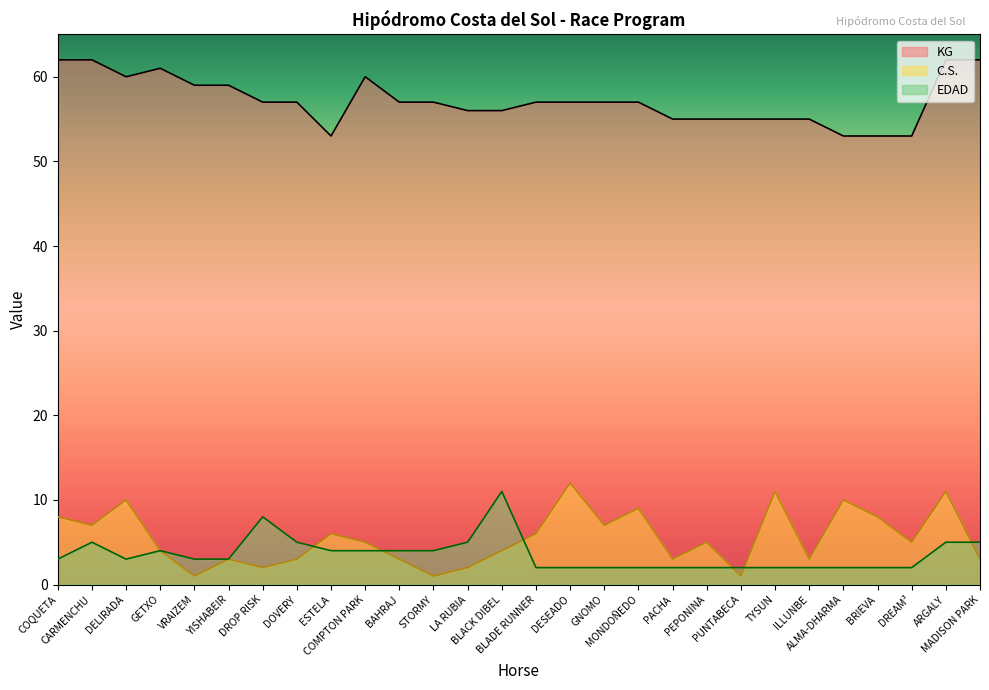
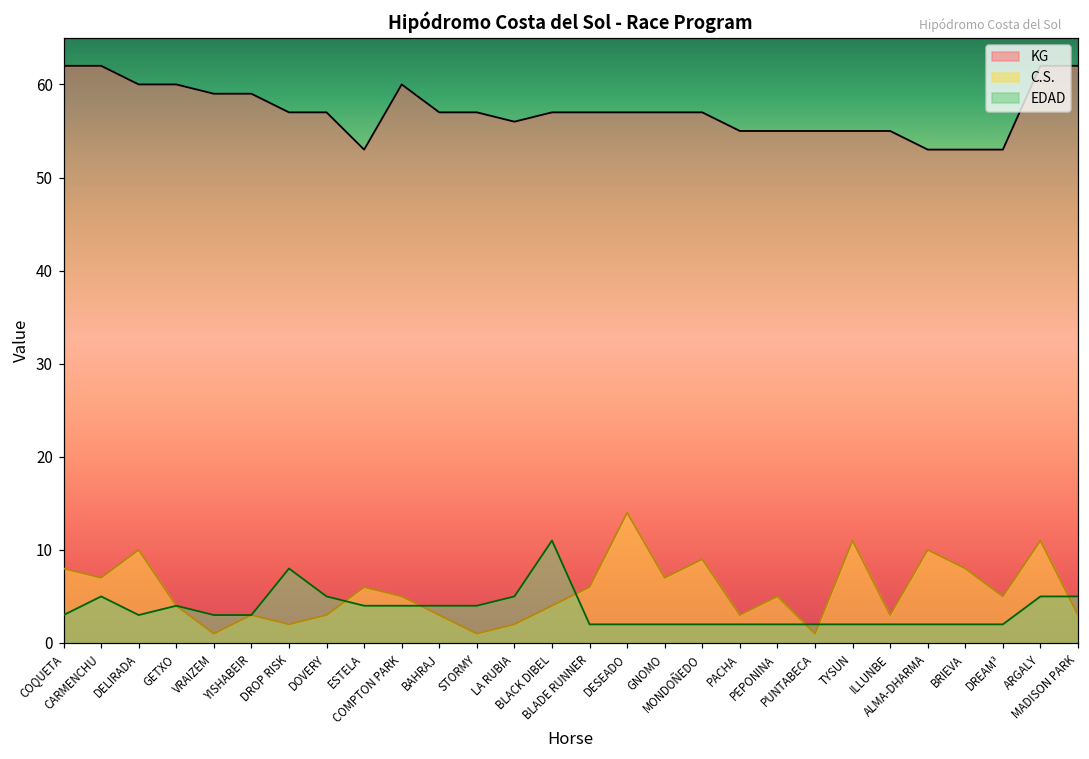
  {
    "KG": {
      "COQUETA": 62,
      "CARMENCHU": 62,
      "DELIRADA": 60,
-     "GETXO": 61,
+     "GETXO": 60,
      "VRAIZEM": 59,
      "YISHABEIR": 59,
      "DROP RISK": 57,
      "DOVERY": 57,
      "ESTELA": 53,
      "COMPTON PARK": 60,
      "BAHRAJ": 57,
      "STORMY": 57,
      "LA RUBIA": 56,
-     "BLACK DIBEL": 56,
+     "BLACK DIBEL": 57,
      "BLADE RUNNER": 57,
      "DESEADO": 57,
      "GNOMO": 57,
      "MONDOÑEDO": 57,
      "PACHA": 55,
      "PEPONINA": 55,
      "PUNTABECA": 55,
      "TYSUN": 55,
      "ILLUNBE": 55,
      "ALMA-DHARMA": 53,
      "BRIEVA": 53,
      "DREAM³": 53,
      "MADISON PARK": 62
    },
    "C.S.": {
      "COQUETA": 8,
      "CARMENCHU": 7,
      "DELIRADA": 10,
      "VRAIZEM": 1,
      "DROP RISK": 2,
      "DOVERY": 3,
      "ESTELA": 6,
      "COMPTON PARK": 5,
      "BAHRAJ": 3,
      "STORMY": 1,
      "LA RUBIA": 2,
      "BLACK DIBEL": 4,
      "BLADE RUNNER": 6,
-     "DESEADO": 12,
+     "DESEADO": 14,
      "GNOMO": 7,
      "MONDOÑEDO": 9,
      "PACHA": 3,
      "PEPONINA": 5,
      "PUNTABECA": 1,
      "TYSUN": 11,
      "ILLUNBE": 3,
      "ALMA-DHARMA": 10,
      "BRIEVA": 8,
      "DREAM³": 5,
      "ARGALY": 11,
      "MADISON PARK": 3
    },
    "EDAD": {
      "COQUETA": 3,
      "CARMENCHU": 5,
      "DELIRADA": 3,
      "VRAIZEM": 3,
      "DROP RISK": 8,
      "DOVERY": 5,
      "ESTELA": 4,
      "COMPTON PARK": 4,
      "BAHRAJ": 4,
      "STORMY": 4,
      "LA RUBIA": 5,
      "BLACK DIBEL": 11,
      "BLADE RUNNER": 2,
      "DESEADO": 2,
      "GNOMO": 2,
      "MONDOÑEDO": 2,
      "PACHA": 2,
      "PEPONINA": 2,
      "PUNTABECA": 2,
      "TYSUN": 2,
      "ILLUNBE": 2,
      "ALMA-DHARMA": 2,
      "BRIEVA": 2,
      "DREAM³": 2,
      "ARGALY": 5,
      "MADISON PARK": 5
    }
  }
